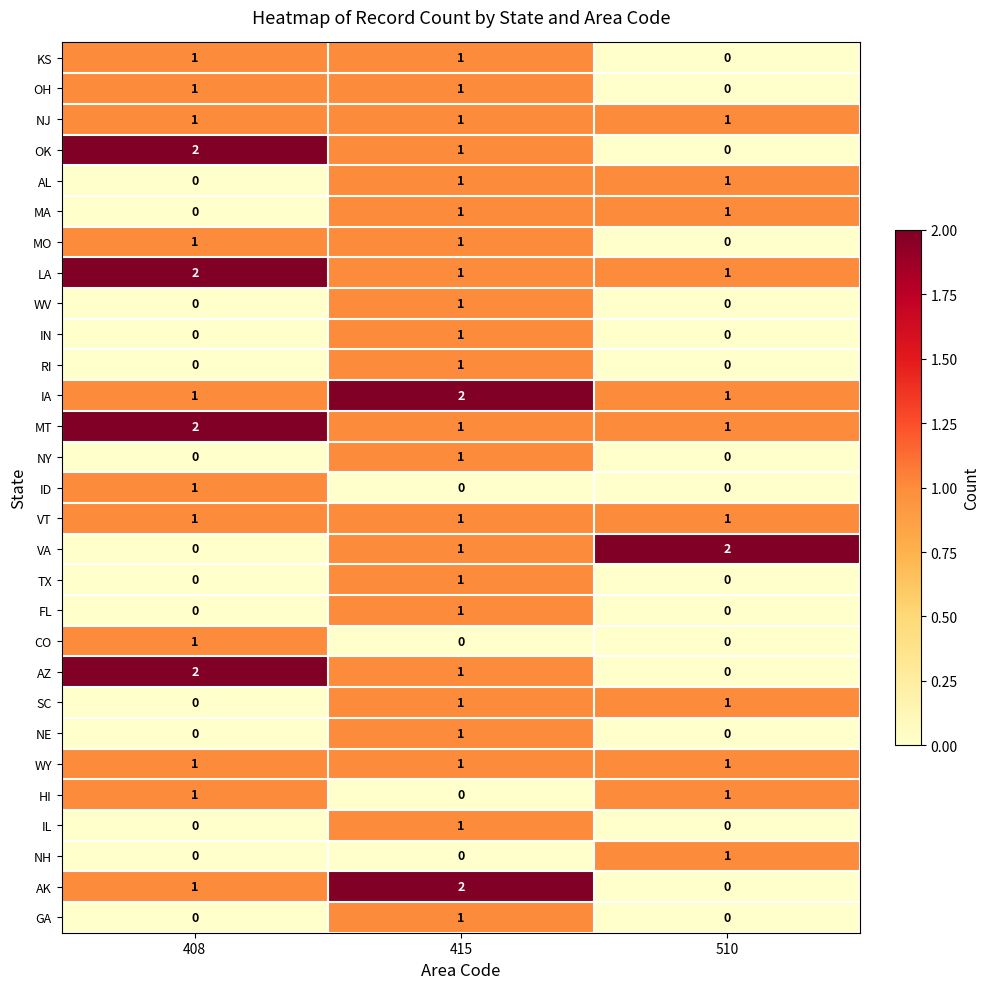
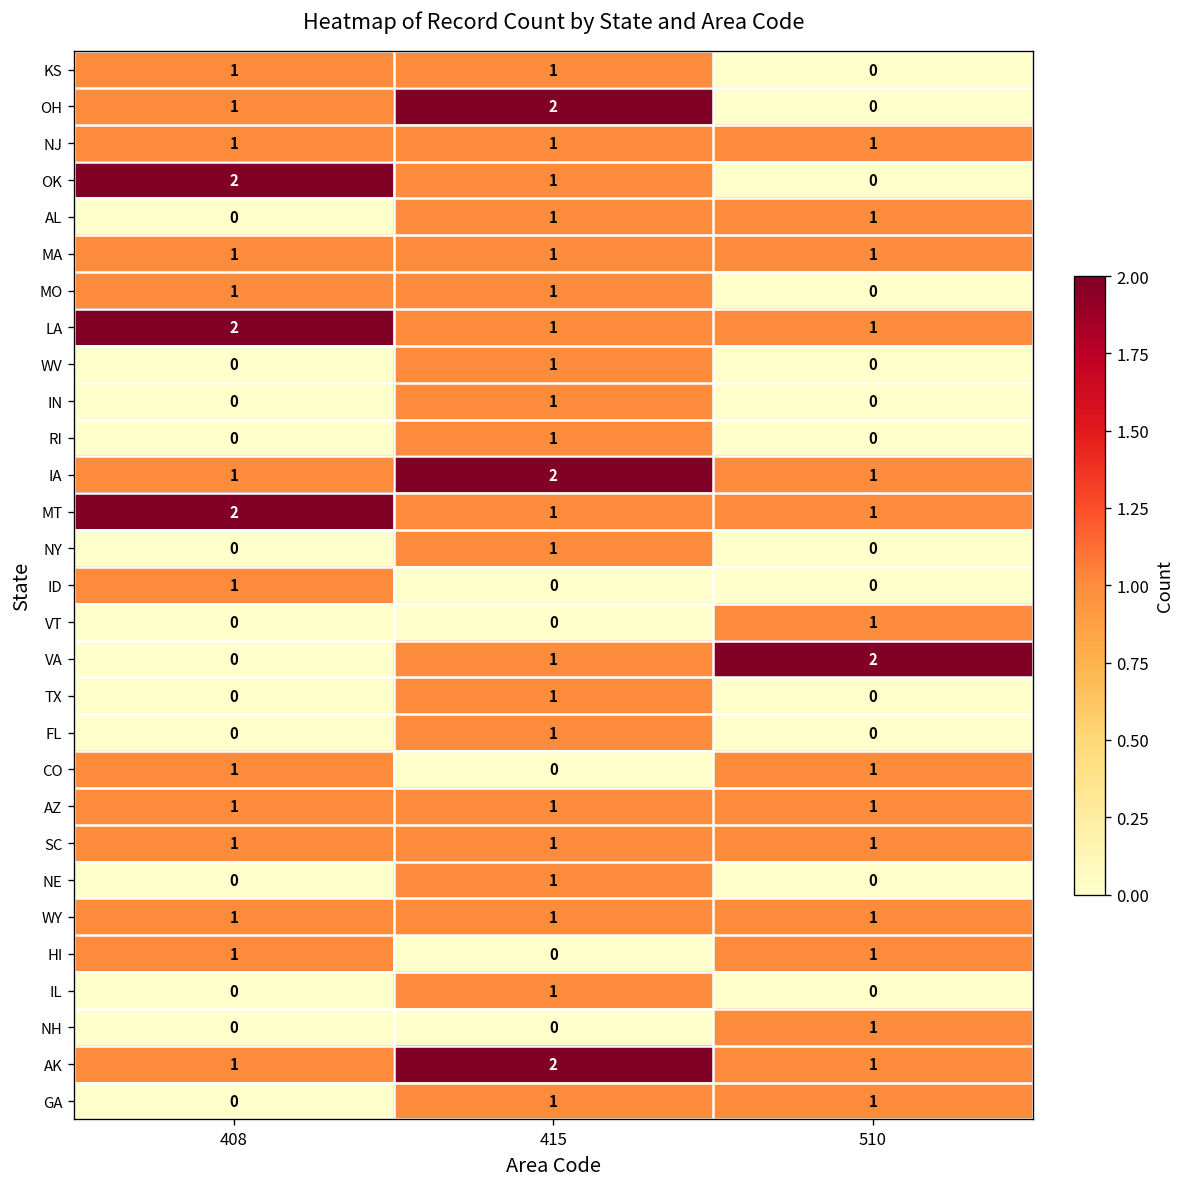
  {
    "KS": {
      "408": 1,
      "415": 1,
      "510": 0
    },
    "OH": {
      "408": 1,
-     "415": 1,
+     "415": 2,
      "510": 0
    },
    "NJ": {
      "408": 1,
      "415": 1,
      "510": 1
    },
    "OK": {
      "408": 2,
      "415": 1,
      "510": 0
    },
    "AL": {
      "408": 0,
      "415": 1,
      "510": 1
    },
    "MA": {
-     "408": 0,
+     "408": 1,
      "415": 1,
      "510": 1
    },
    "MO": {
      "408": 1,
      "415": 1,
      "510": 0
    },
    "LA": {
      "408": 2,
      "415": 1,
      "510": 1
    },
    "WV": {
      "408": 0,
      "415": 1,
      "510": 0
    },
    "IN": {
      "408": 0,
      "415": 1,
      "510": 0
    },
    "RI": {
      "408": 0,
      "415": 1,
      "510": 0
    },
    "IA": {
      "408": 1,
      "415": 2,
      "510": 1
    },
    "MT": {
      "408": 2,
      "415": 1,
      "510": 1
    },
    "NY": {
      "408": 0,
      "415": 1,
      "510": 0
    },
    "ID": {
      "408": 1,
      "415": 0,
      "510": 0
    },
    "VT": {
-     "408": 1,
-     "415": 1,
+     "408": 0,
+     "415": 0,
      "510": 1
    },
    "VA": {
      "408": 0,
      "415": 1,
      "510": 2
    },
    "TX": {
      "408": 0,
      "415": 1,
      "510": 0
    },
    "FL": {
      "408": 0,
      "415": 1,
      "510": 0
    },
    "CO": {
      "408": 1,
      "415": 0,
-     "510": 0
+     "510": 1
    },
    "AZ": {
-     "408": 2,
+     "408": 1,
      "415": 1,
-     "510": 0
+     "510": 1
    },
    "SC": {
-     "408": 0,
+     "408": 1,
      "415": 1,
      "510": 1
    },
    "NE": {
      "408": 0,
      "415": 1,
      "510": 0
    },
    "WY": {
      "408": 1,
      "415": 1,
      "510": 1
    },
    "HI": {
      "408": 1,
      "415": 0,
      "510": 1
    },
    "IL": {
      "408": 0,
      "415": 1,
      "510": 0
    },
    "NH": {
      "408": 0,
      "415": 0,
      "510": 1
    },
    "AK": {
      "408": 1,
      "415": 2,
-     "510": 0
+     "510": 1
    },
    "GA": {
      "408": 0,
      "415": 1,
-     "510": 0
+     "510": 1
    }
  }
